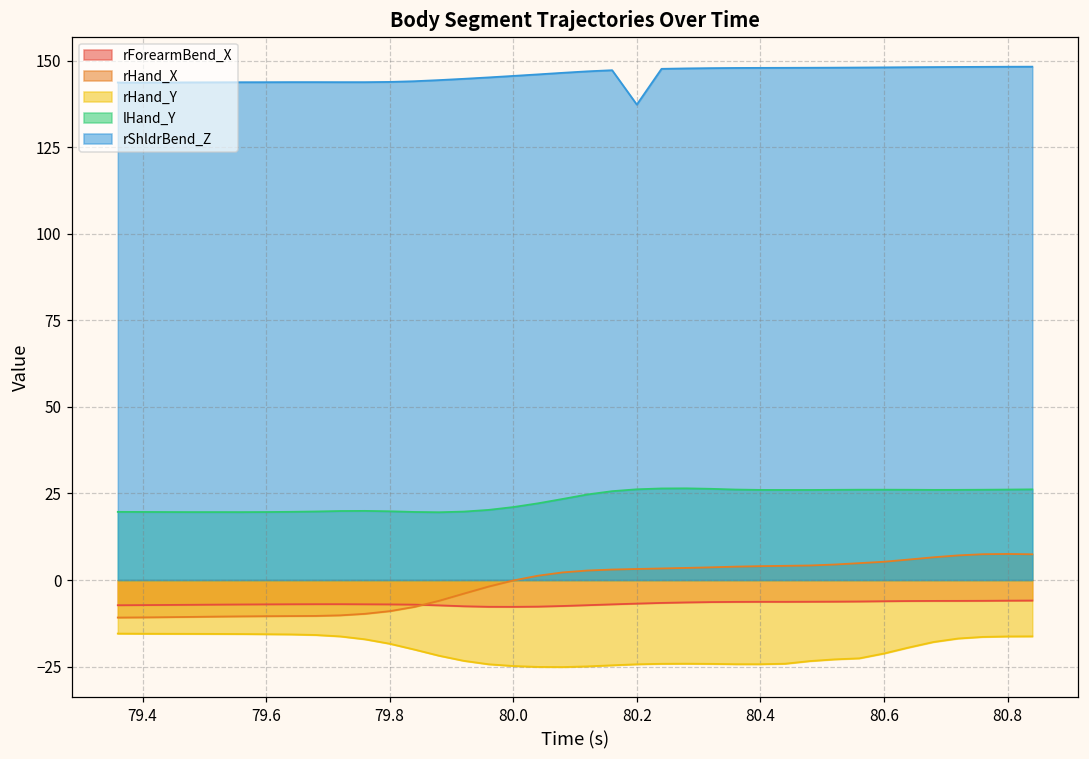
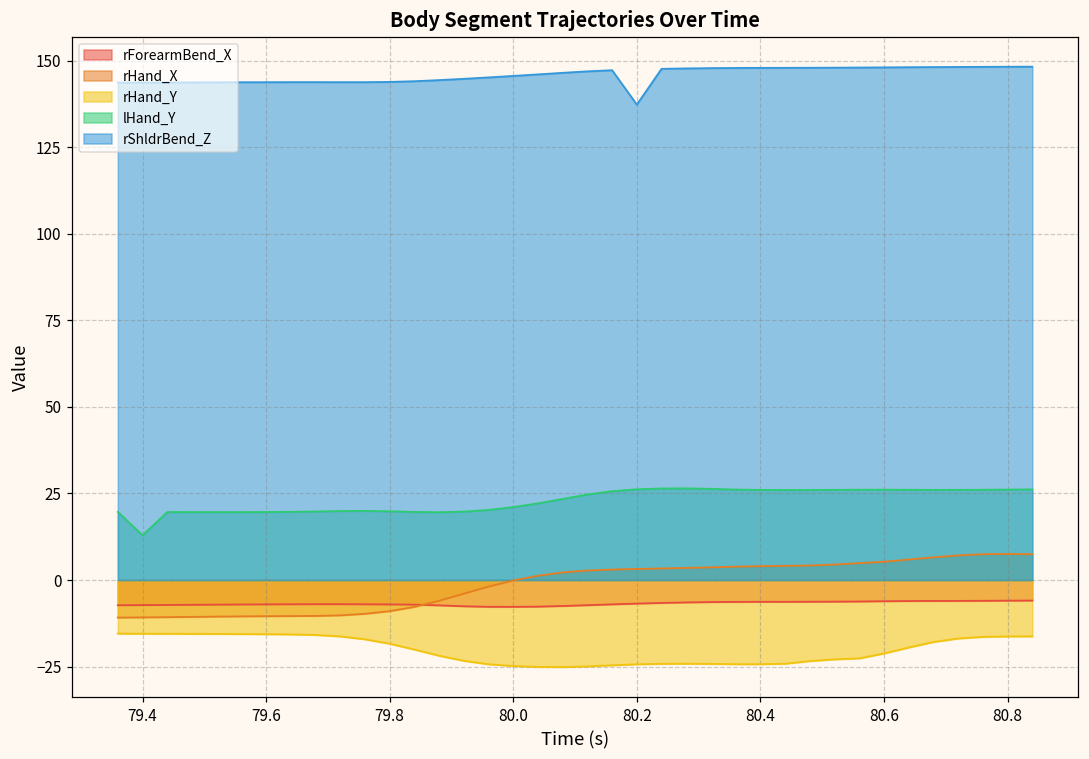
  {
    "lHand_Y": {
-     "79.4": 20,
+     "79.4": 13,
      "79.6": 20,
      "79.8": 20,
      "80.0": 21,
      "80.2": 26,
      "80.4": 26,
      "80.6": 26,
      "80.8": 26
    },
    "rShldrBend_Z": {
      "79.6": 144,
      "79.8": 144,
      "80.0": 146,
      "80.2": 137,
      "80.4": 148,
      "80.6": 148,
      "80.8": 148
    }
  }
